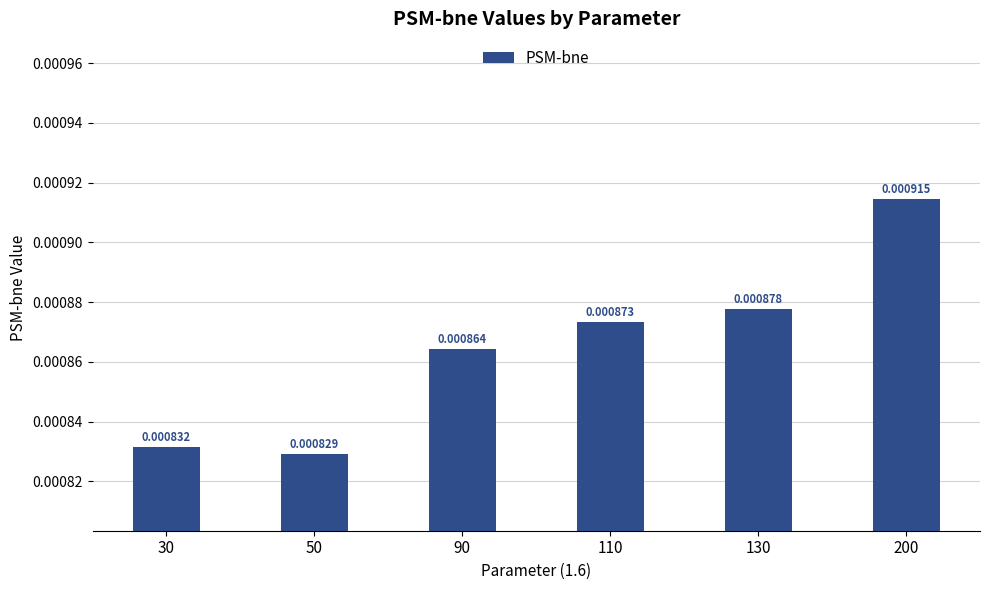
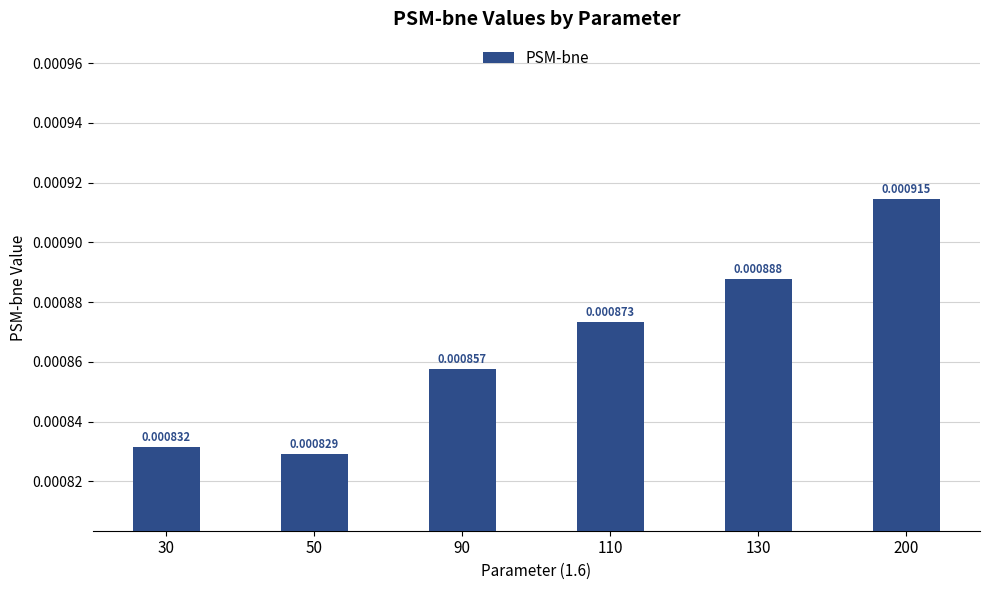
  {
    "30": 0.000832,
    "50": 0.000829,
-   "90": 0.000864,
+   "90": 0.000857,
    "110": 0.000873,
-   "130": 0.000878,
+   "130": 0.000888,
    "200": 0.000915
  }
